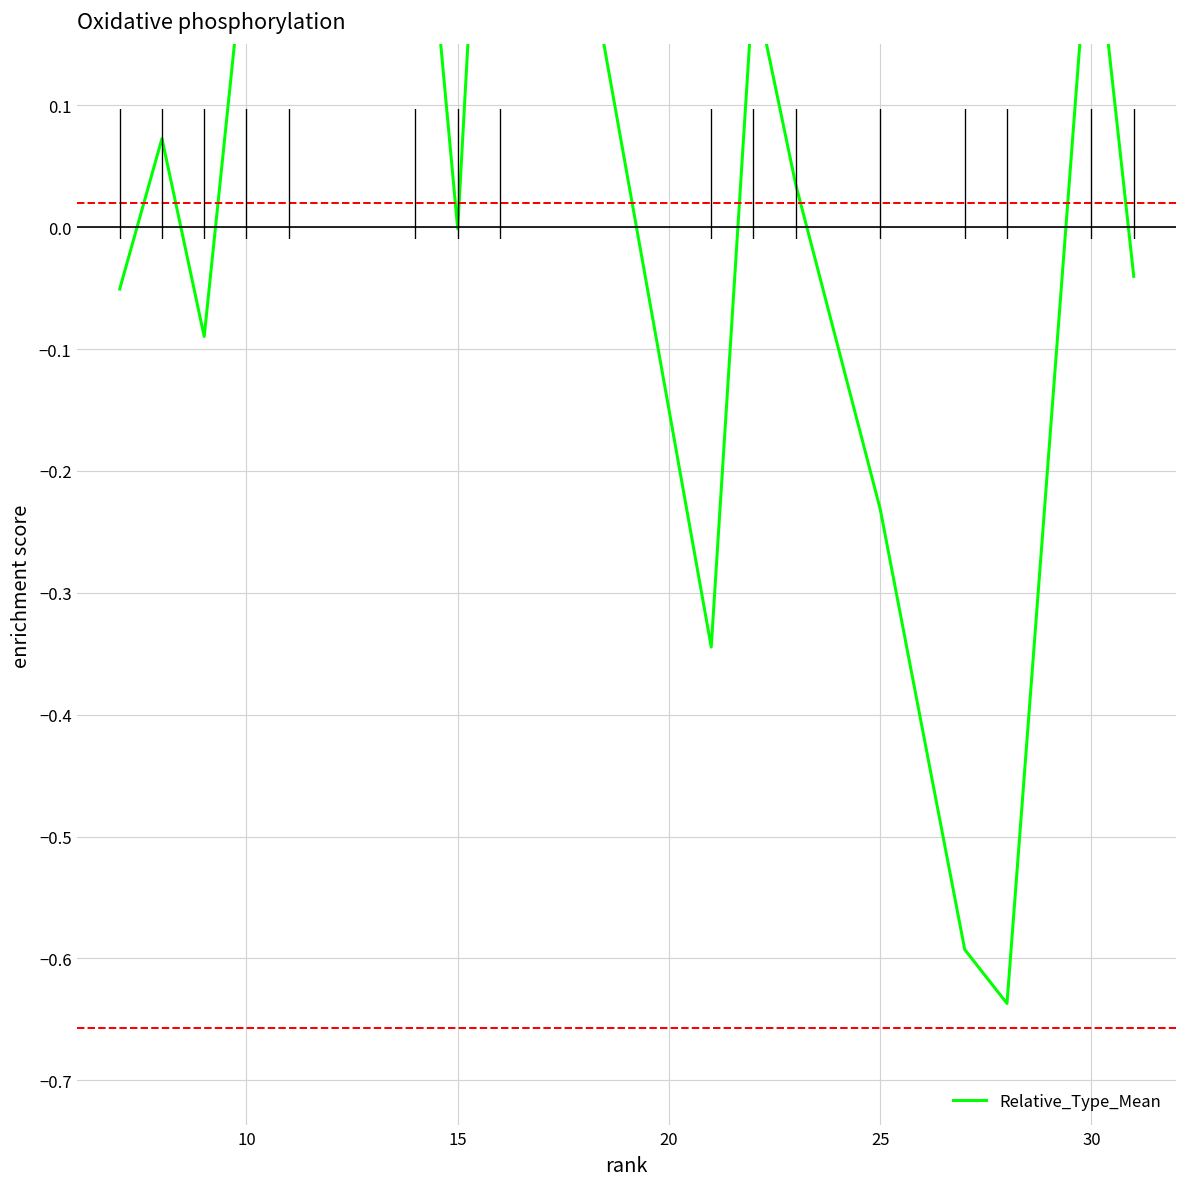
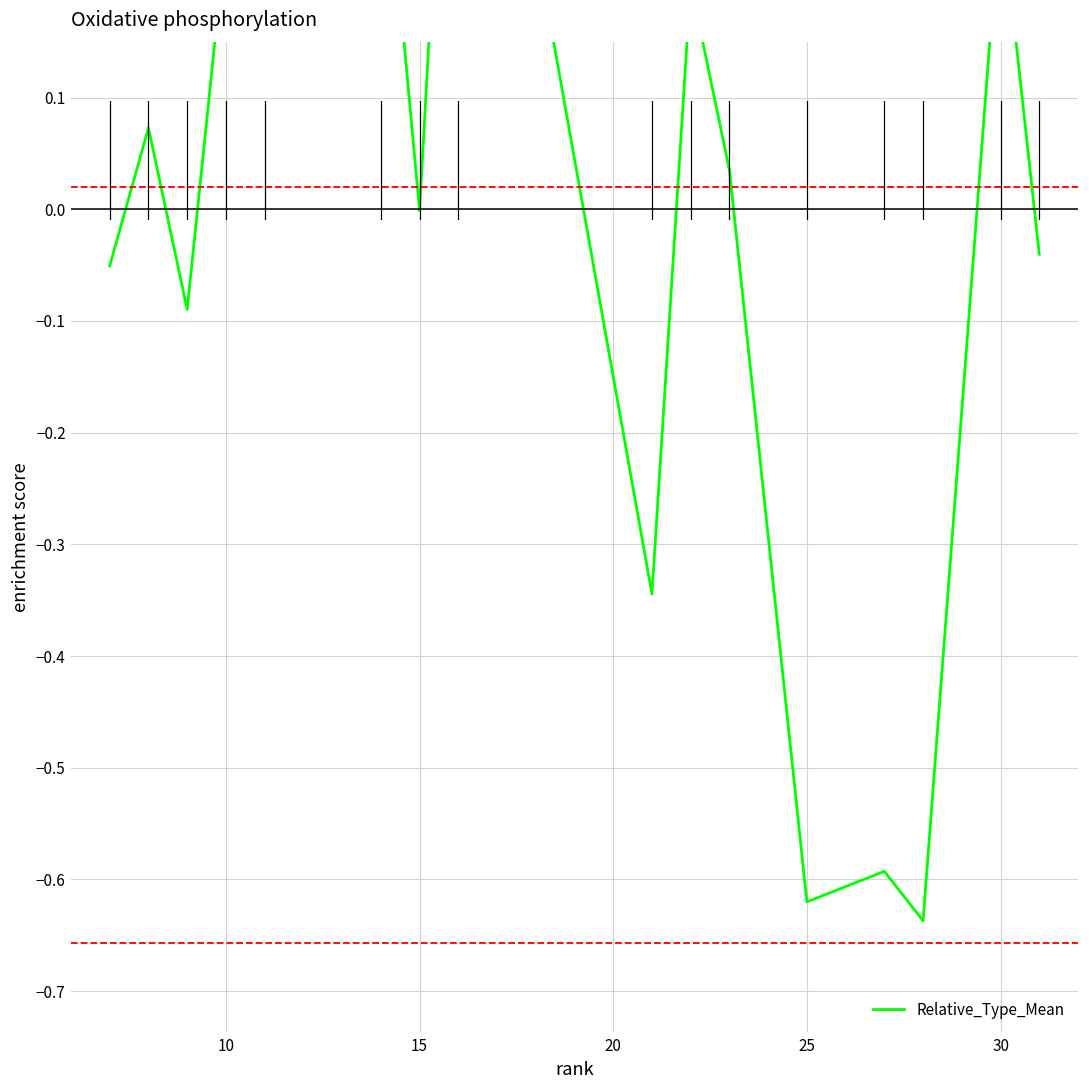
  {
    "15": -0.001,
-   "25": -0.231
+   "25": -0.620
  }
